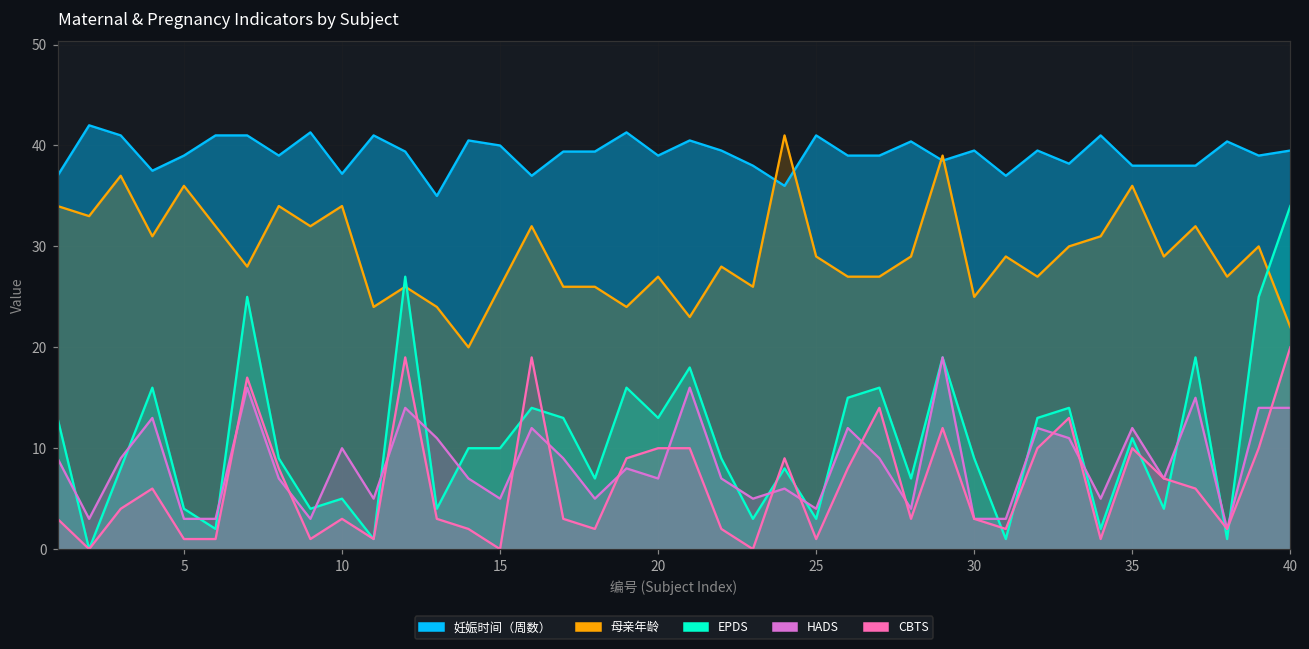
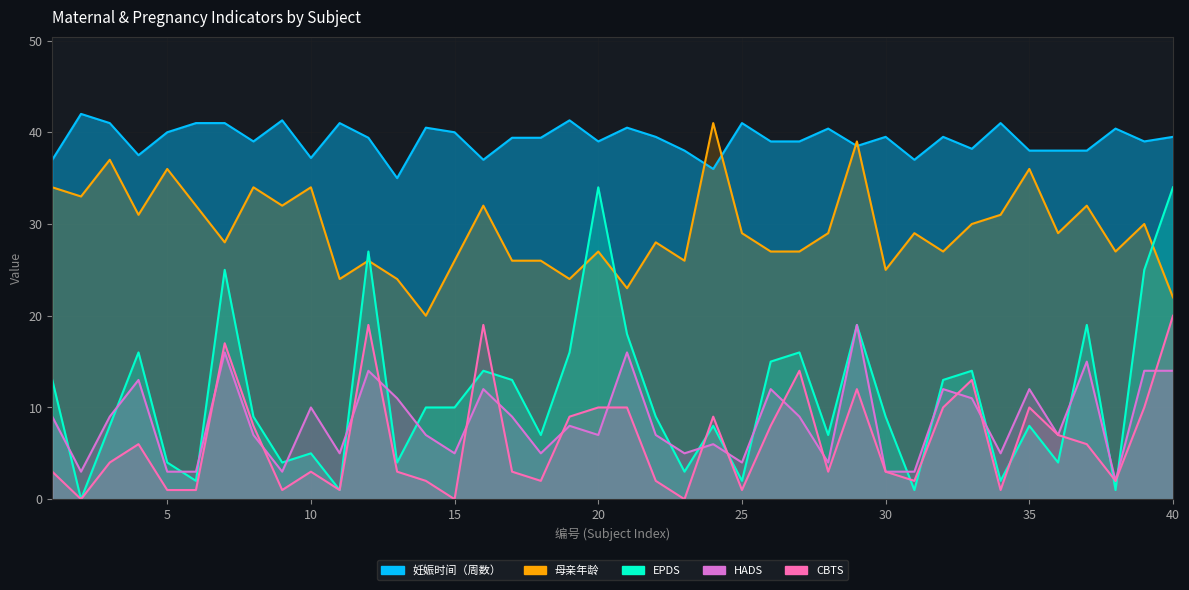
  {
    "妊娠时间（周数）": {
-     "5": 39,
+     "5": 40,
      "10": 37,
      "15": 40,
      "20": 39,
      "25": 41,
      "30": 40,
      "35": 38,
      "40": 40
    },
    "EPDS": {
      "5": 4,
      "10": 5,
      "15": 10,
-     "20": 13,
-     "25": 3,
+     "20": 34,
+     "25": 2,
      "30": 9,
-     "35": 11,
+     "35": 8,
      "40": 34
    }
  }
